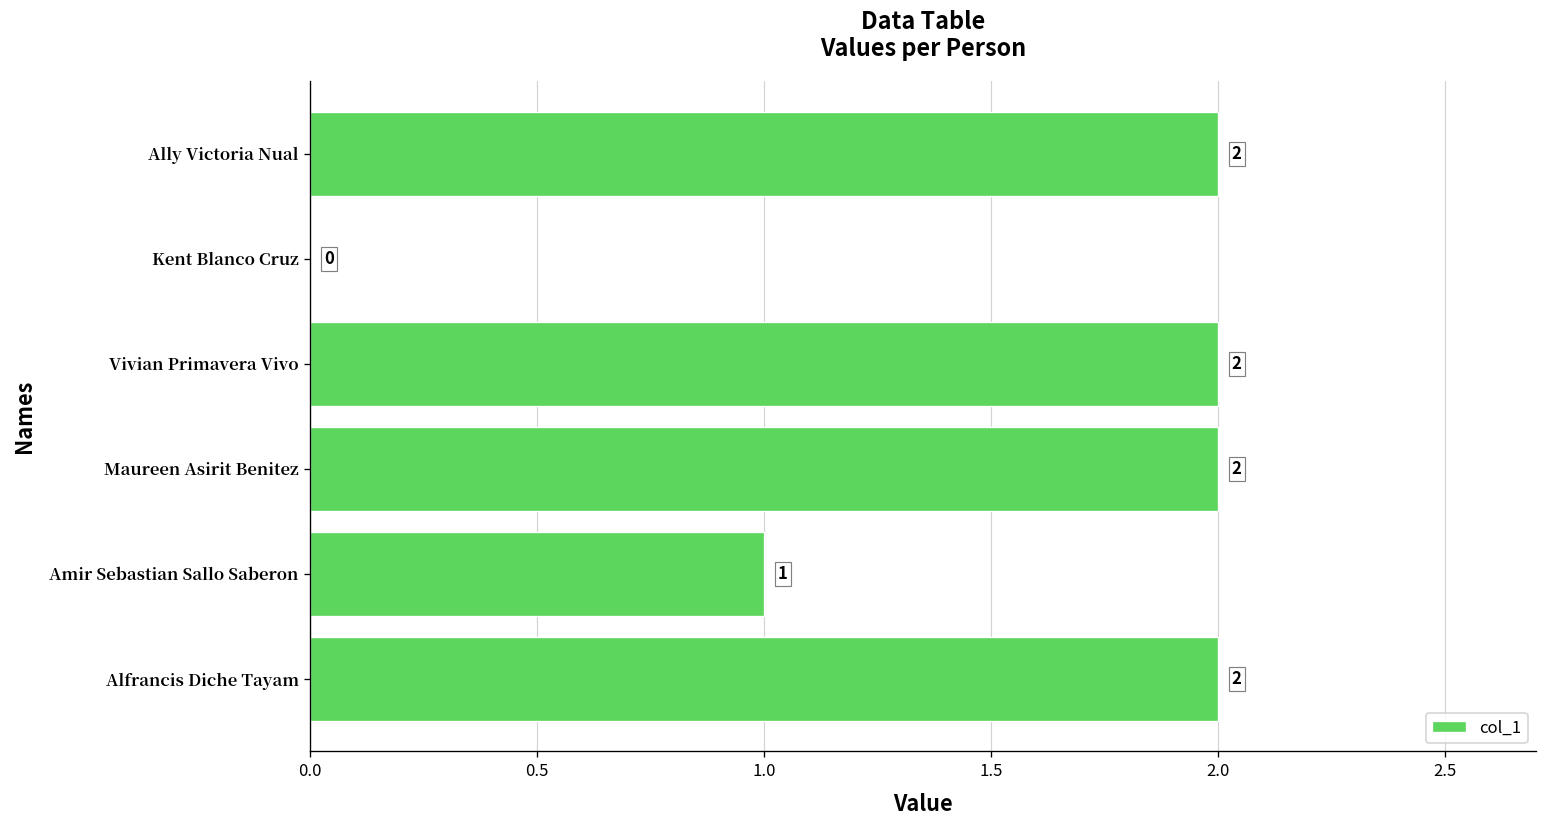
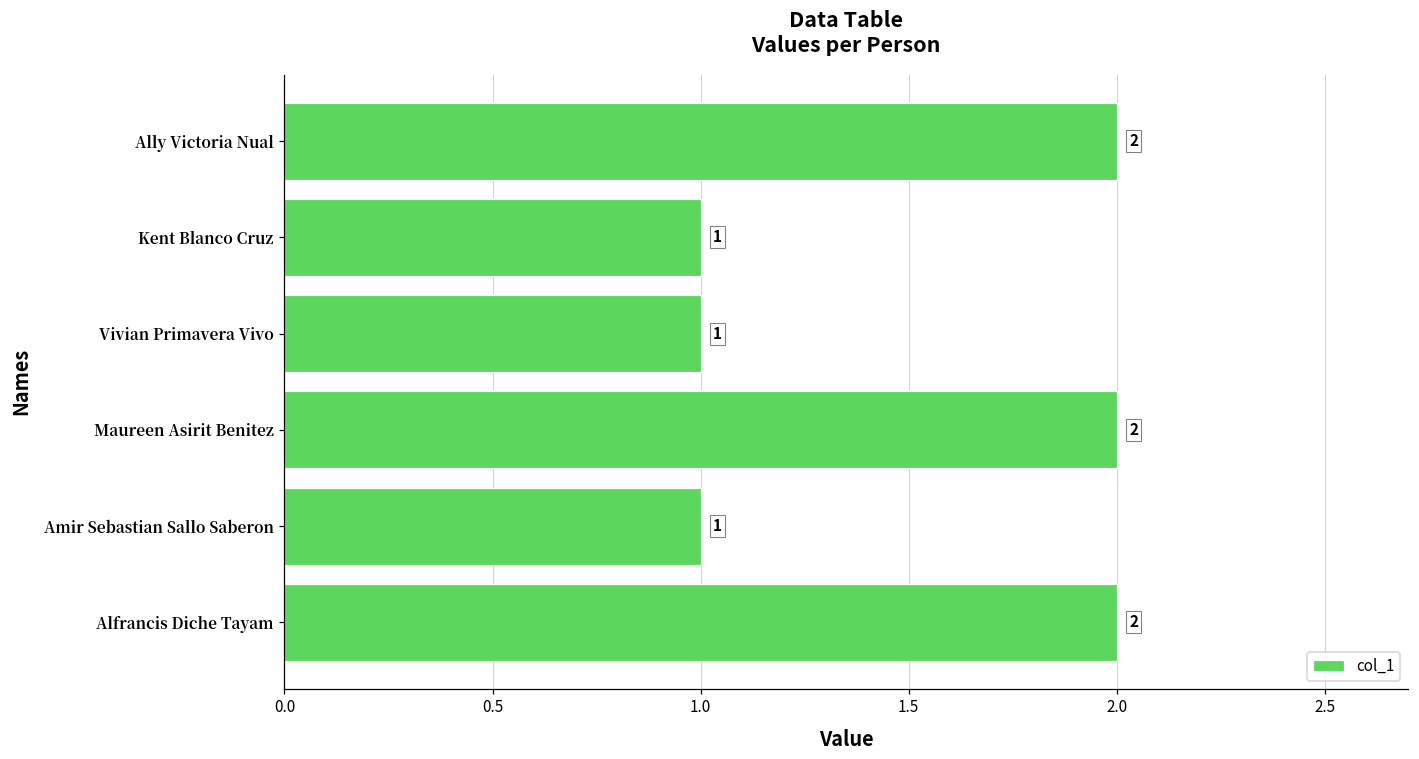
  {
-   "Kent Blanco Cruz": 0,
-   "Vivian Primavera Vivo": 2
+   "Kent Blanco Cruz": 1,
+   "Vivian Primavera Vivo": 1
  }
